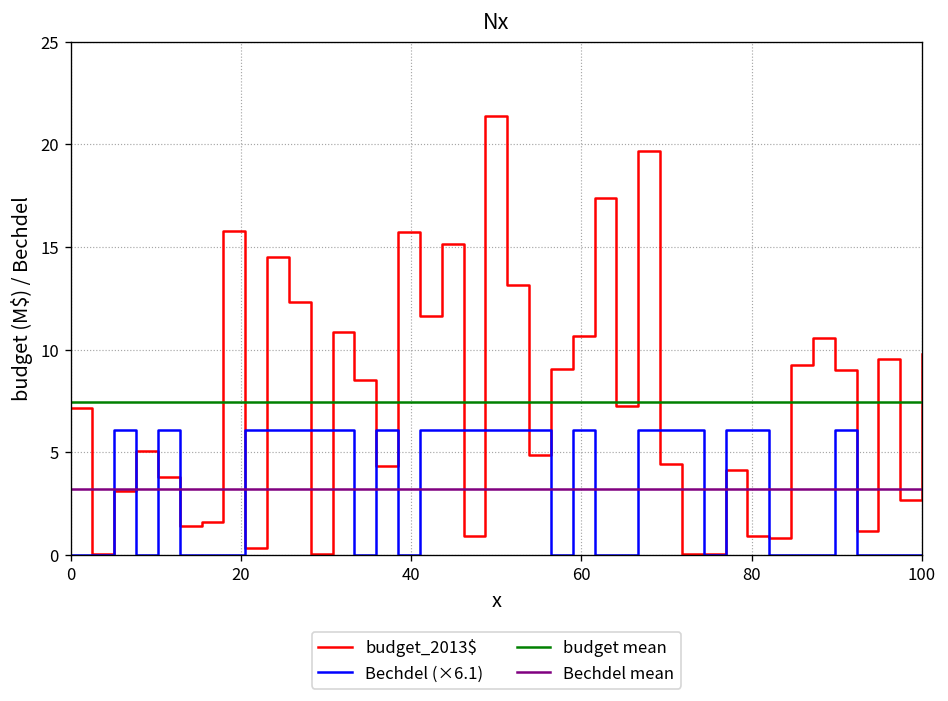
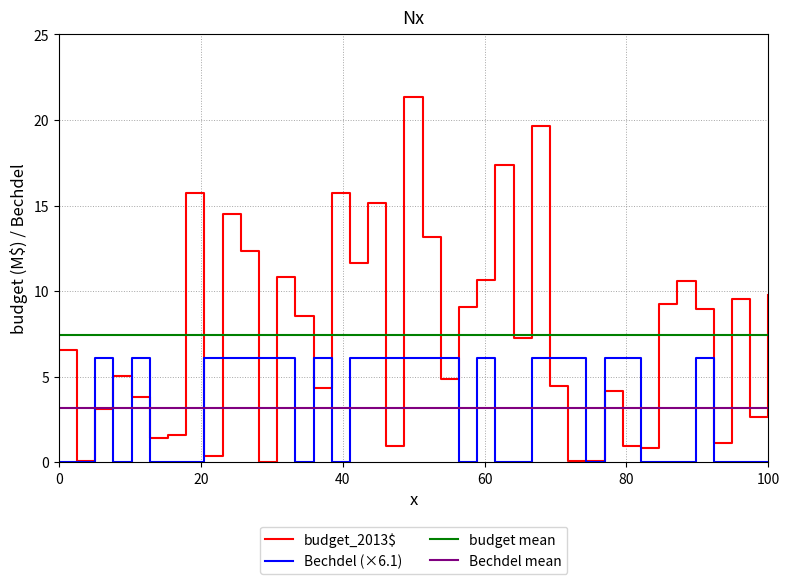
  {
    "budget_2013$": {
-     "0": 7.2,
+     "0": 6.6,
      "100": 9.8
    },
    "Bechdel (×6.1)": {
      "0": 0.0,
      "100": 0.0
    }
  }
